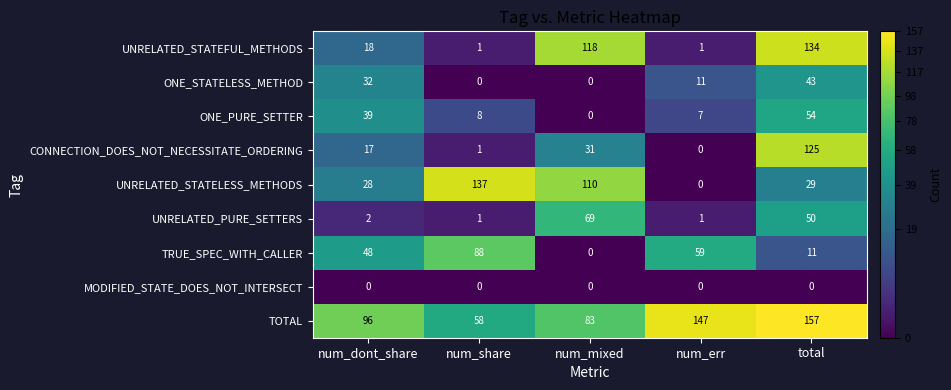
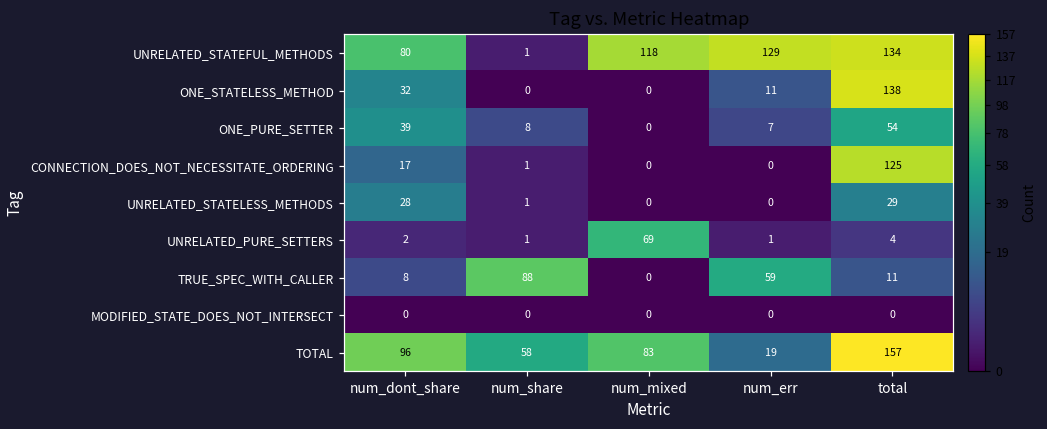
  {
    "UNRELATED_STATEFUL_METHODS": {
-     "num_dont_share": 18,
+     "num_dont_share": 80,
      "num_share": 1,
      "num_mixed": 118,
-     "num_err": 1,
+     "num_err": 129,
      "total": 134
    },
    "ONE_STATELESS_METHOD": {
      "num_dont_share": 32,
      "num_share": 0,
      "num_mixed": 0,
      "num_err": 11,
-     "total": 43
+     "total": 138
    },
    "ONE_PURE_SETTER": {
      "num_dont_share": 39,
      "num_share": 8,
      "num_mixed": 0,
      "num_err": 7,
      "total": 54
    },
    "CONNECTION_DOES_NOT_NECESSITATE_ORDERING": {
      "num_dont_share": 17,
      "num_share": 1,
-     "num_mixed": 31,
+     "num_mixed": 0,
      "num_err": 0,
      "total": 125
    },
    "UNRELATED_STATELESS_METHODS": {
      "num_dont_share": 28,
-     "num_share": 137,
-     "num_mixed": 110,
+     "num_share": 1,
+     "num_mixed": 0,
      "num_err": 0,
      "total": 29
    },
    "UNRELATED_PURE_SETTERS": {
      "num_dont_share": 2,
      "num_share": 1,
      "num_mixed": 69,
      "num_err": 1,
-     "total": 50
+     "total": 4
    },
    "TRUE_SPEC_WITH_CALLER": {
-     "num_dont_share": 48,
+     "num_dont_share": 8,
      "num_share": 88,
      "num_mixed": 0,
      "num_err": 59,
      "total": 11
    },
    "MODIFIED_STATE_DOES_NOT_INTERSECT": {
      "num_dont_share": 0,
      "num_share": 0,
      "num_mixed": 0,
      "num_err": 0,
      "total": 0
    },
    "TOTAL": {
      "num_dont_share": 96,
      "num_share": 58,
      "num_mixed": 83,
-     "num_err": 147,
+     "num_err": 19,
      "total": 157
    }
  }
